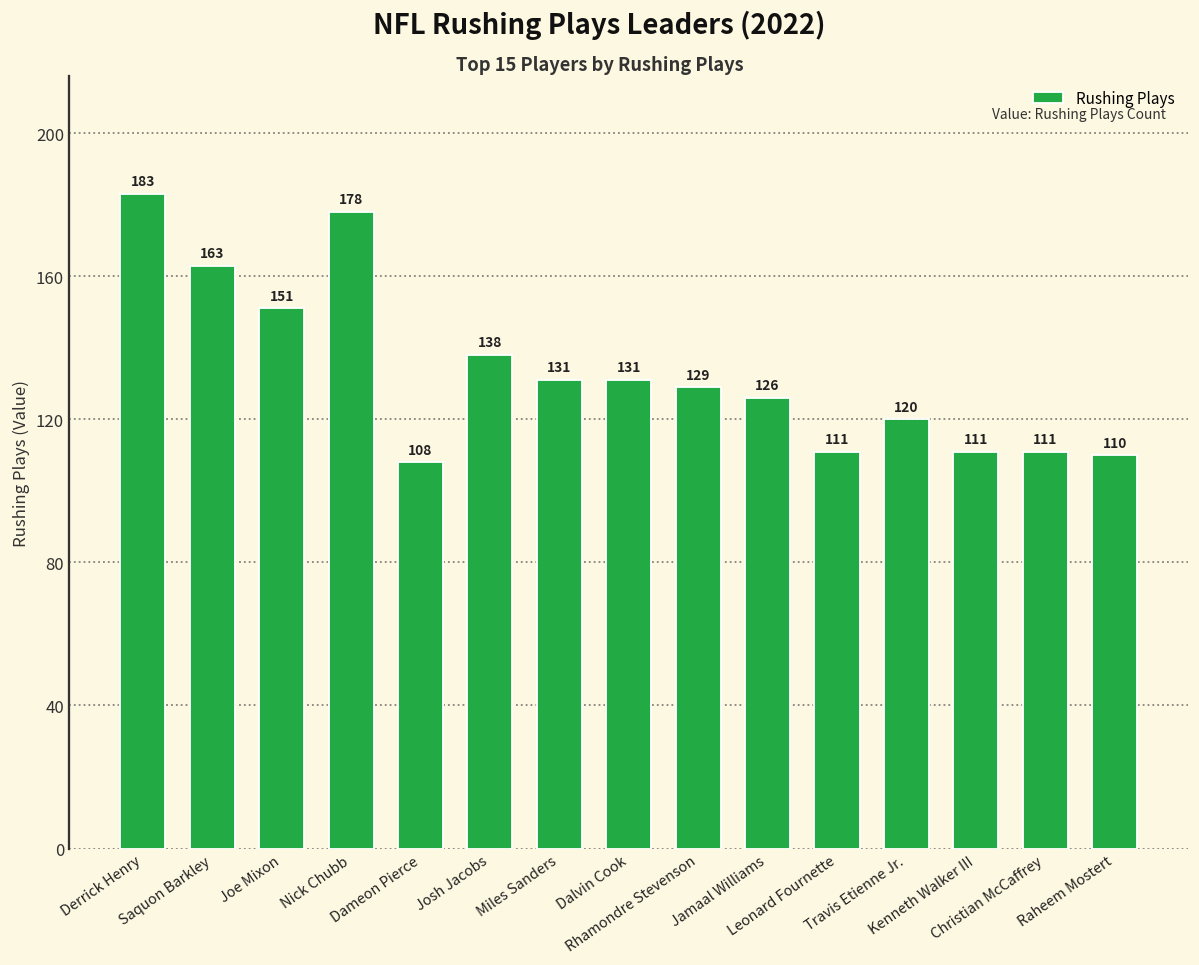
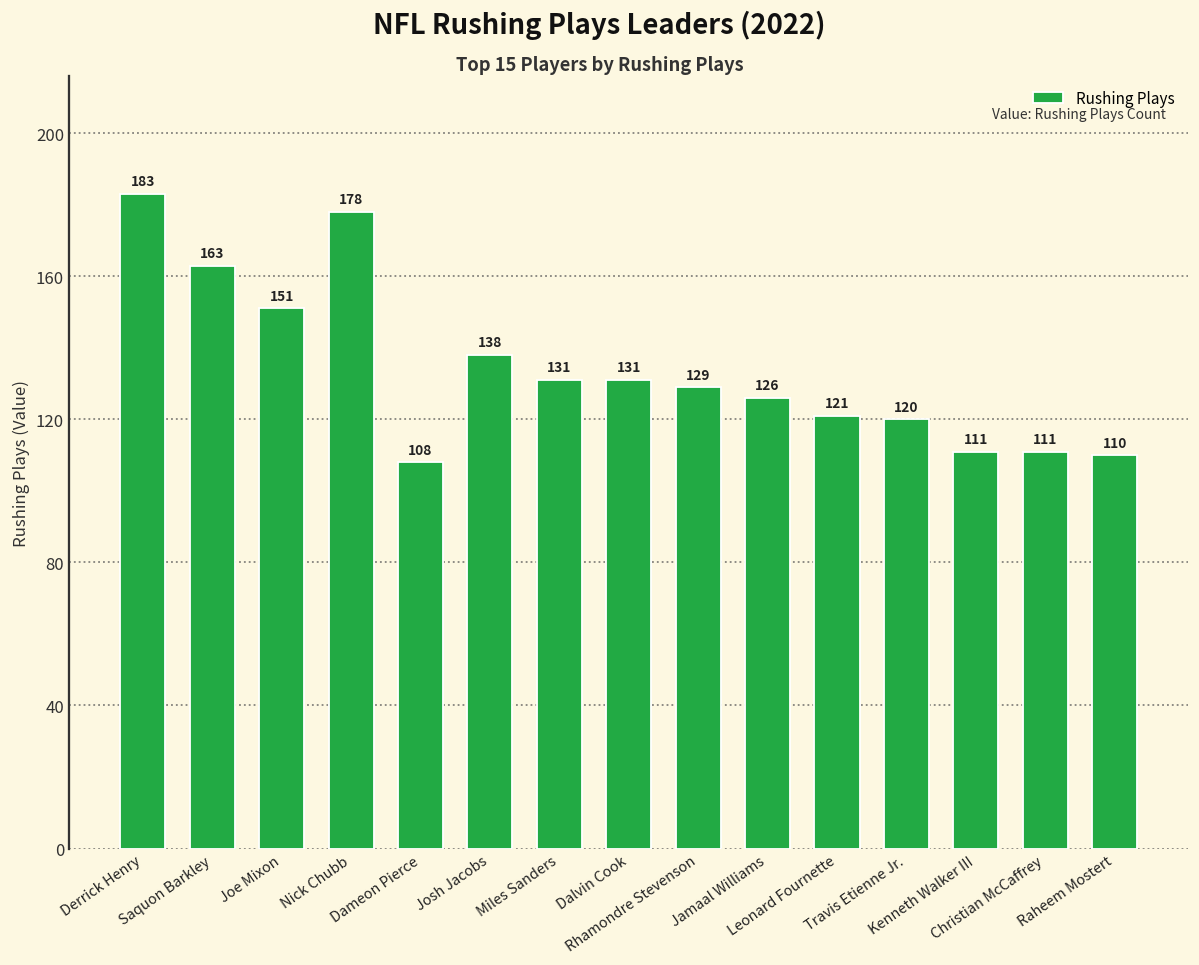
  {
    "Derrick Henry": 183,
    "Saquon Barkley": 163,
    "Joe Mixon": 151,
    "Nick Chubb": 178,
    "Dameon Pierce": 108,
    "Josh Jacobs": 138,
    "Miles Sanders": 131,
    "Dalvin Cook": 131,
    "Rhamondre Stevenson": 129,
    "Jamaal Williams": 126,
-   "Leonard Fournette": 111,
+   "Leonard Fournette": 121,
    "Travis Etienne Jr.": 120,
    "Kenneth Walker III": 111,
    "Christian McCaffrey": 111,
    "Raheem Mostert": 110
  }
